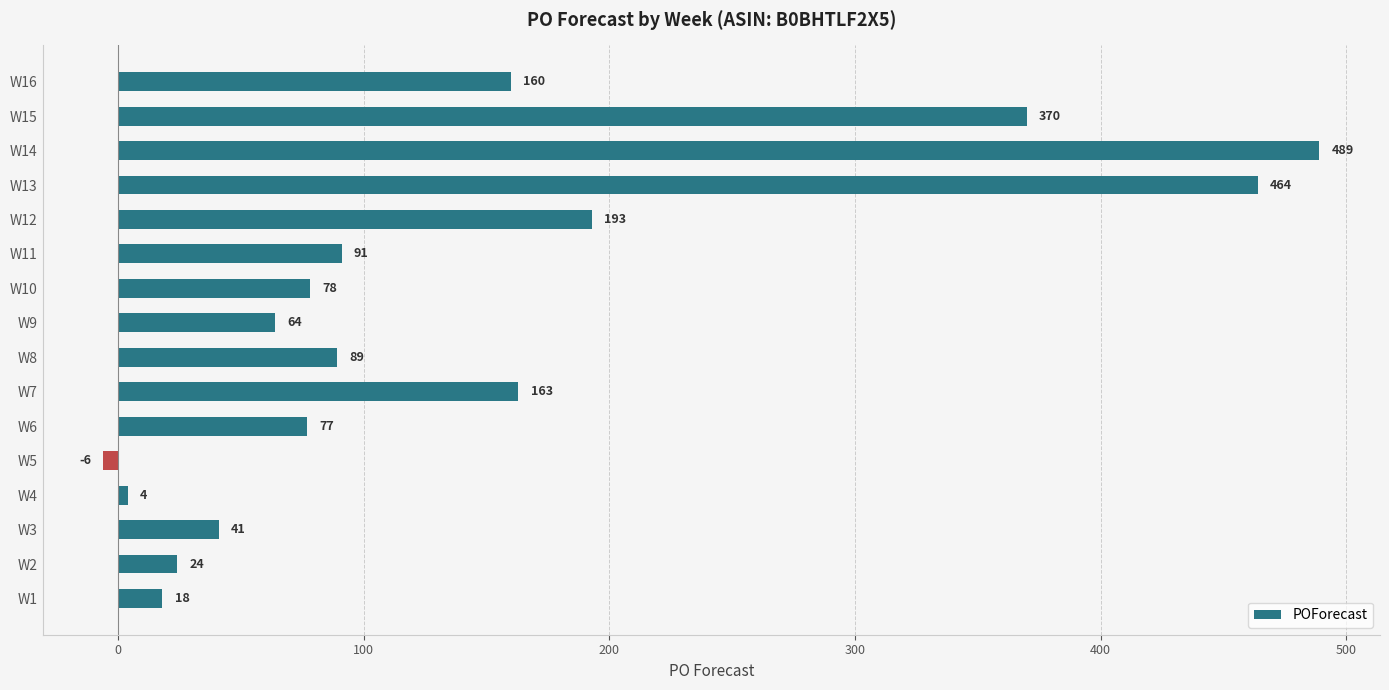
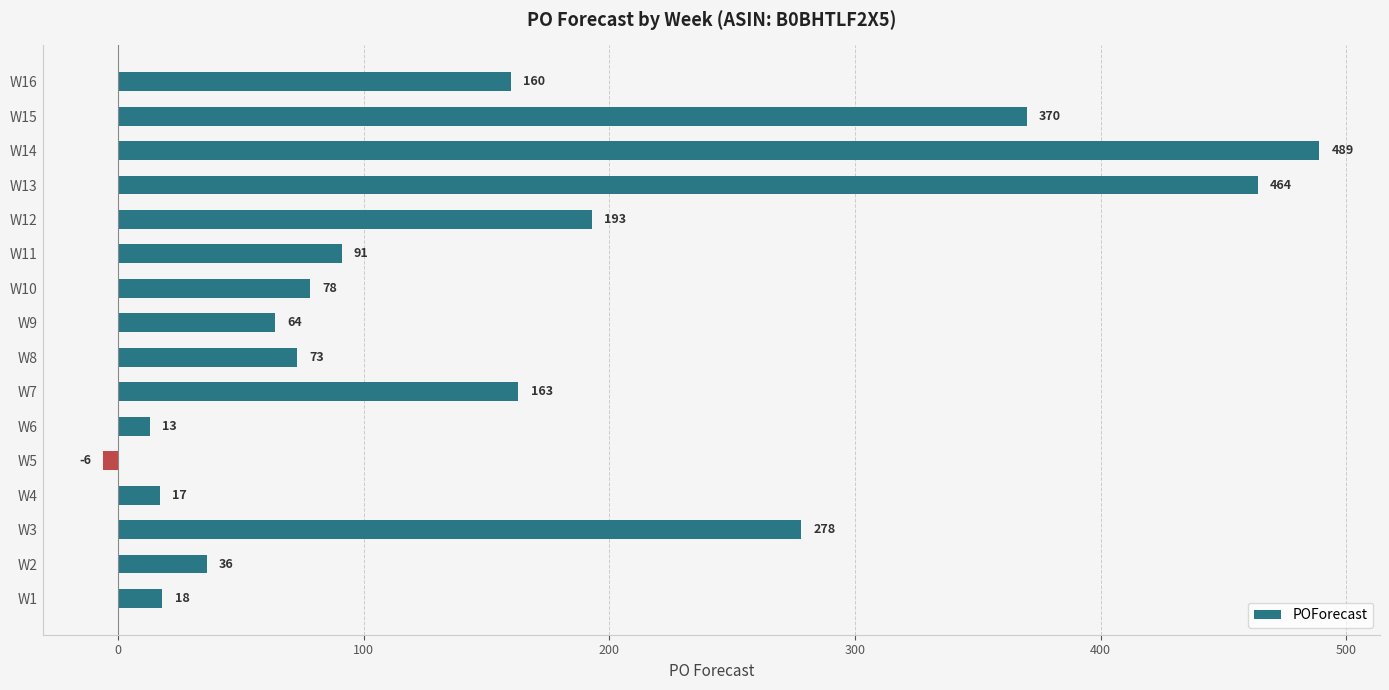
  {
    "W16": 160,
    "W15": 370,
    "W14": 489,
    "W13": 464,
    "W12": 193,
    "W11": 91,
    "W10": 78,
    "W9": 64,
-   "W8": 89,
+   "W8": 73,
    "W7": 163,
-   "W6": 77,
+   "W6": 13,
    "W5": -6,
-   "W4": 4,
-   "W3": 41,
-   "W2": 24,
+   "W4": 17,
+   "W3": 278,
+   "W2": 36,
    "W1": 18
  }
